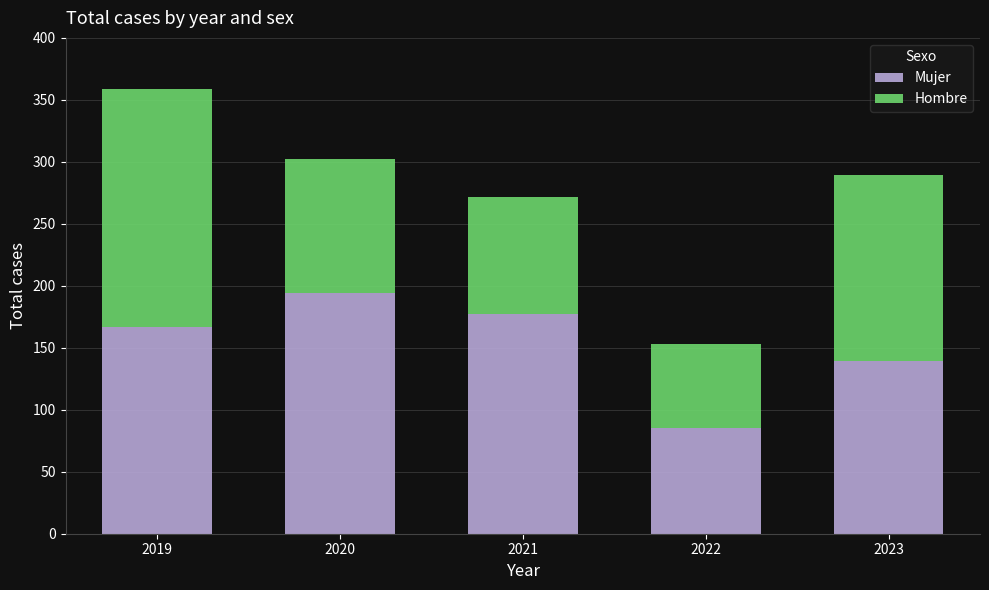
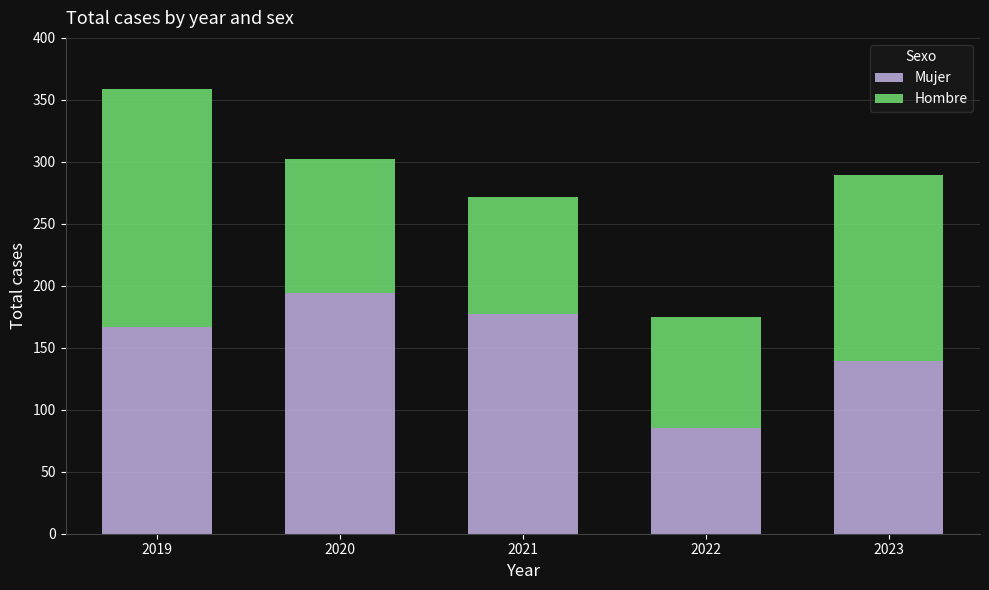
  {
    "Mujer": {
      "2019": 167,
      "2020": 194,
      "2021": 177,
      "2022": 85,
      "2023": 139
    },
    "Hombre": {
      "2019": 192,
      "2020": 108,
      "2021": 95,
-     "2022": 68,
+     "2022": 90,
      "2023": 150
    }
  }
